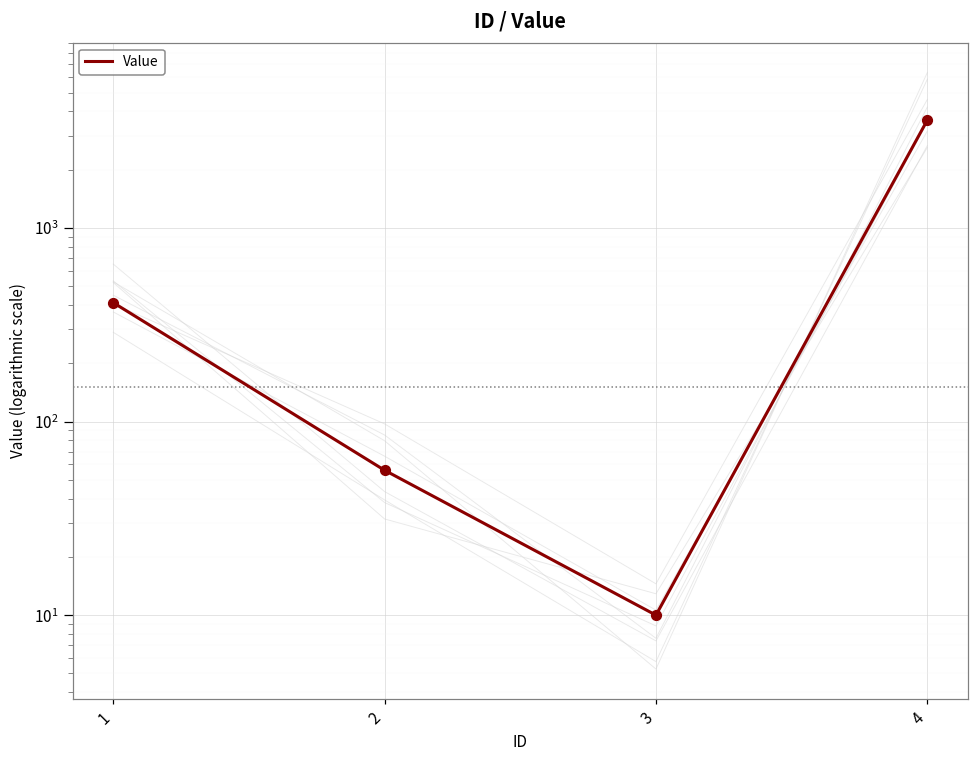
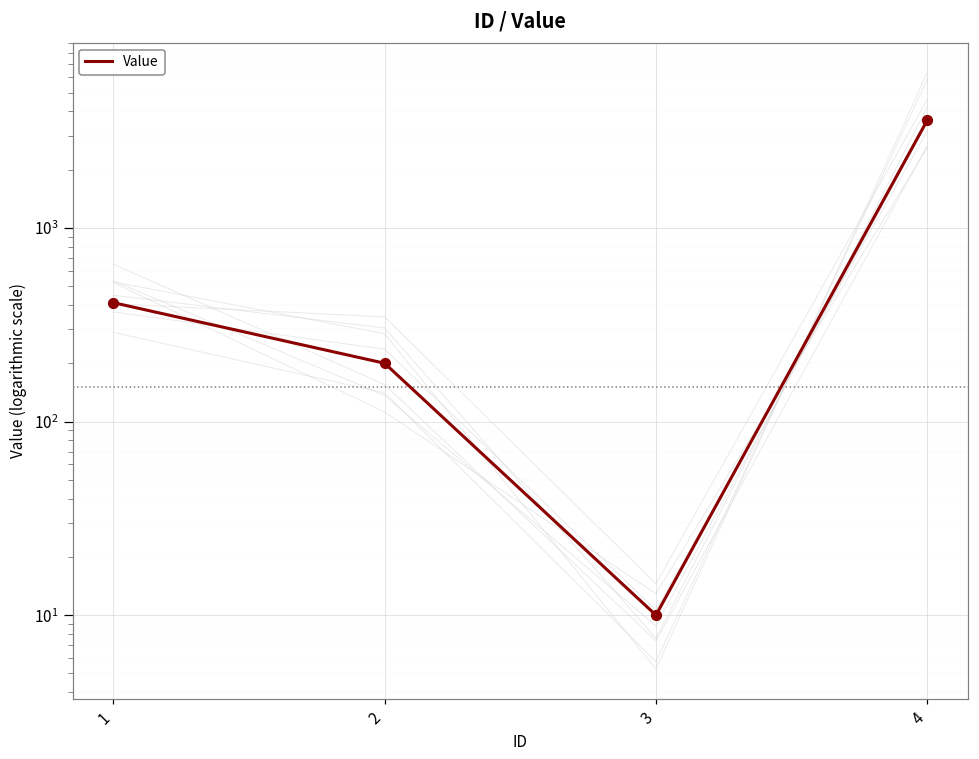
  {
    "Value": {
-     "2": 56,
+     "2": 200,
      "3": 10
    }
  }
